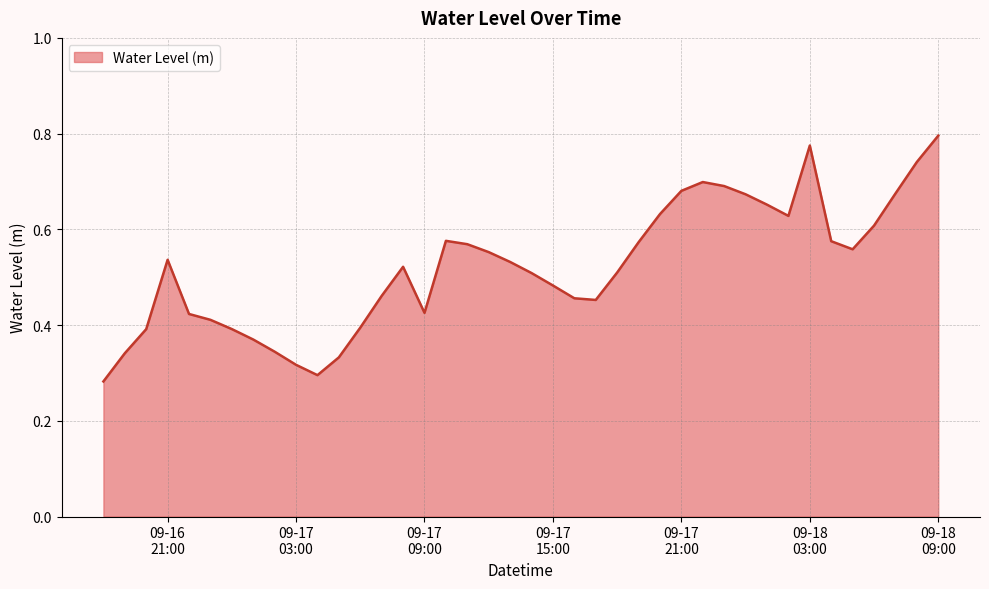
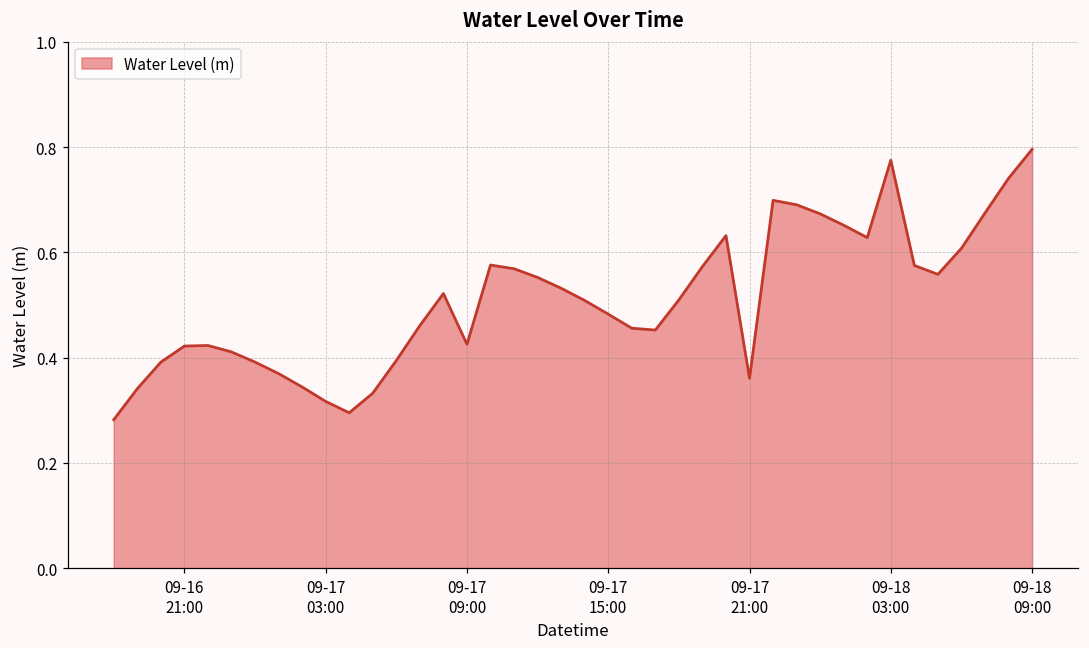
  {
-   "09-16 21:00": 0.54,
+   "09-16 21:00": 0.42,
    "09-17 03:00": 0.32,
    "09-17 09:00": 0.43,
    "09-17 15:00": 0.48,
-   "09-17 21:00": 0.68,
+   "09-17 21:00": 0.36,
    "09-18 03:00": 0.78,
    "09-18 09:00": 0.80
  }
